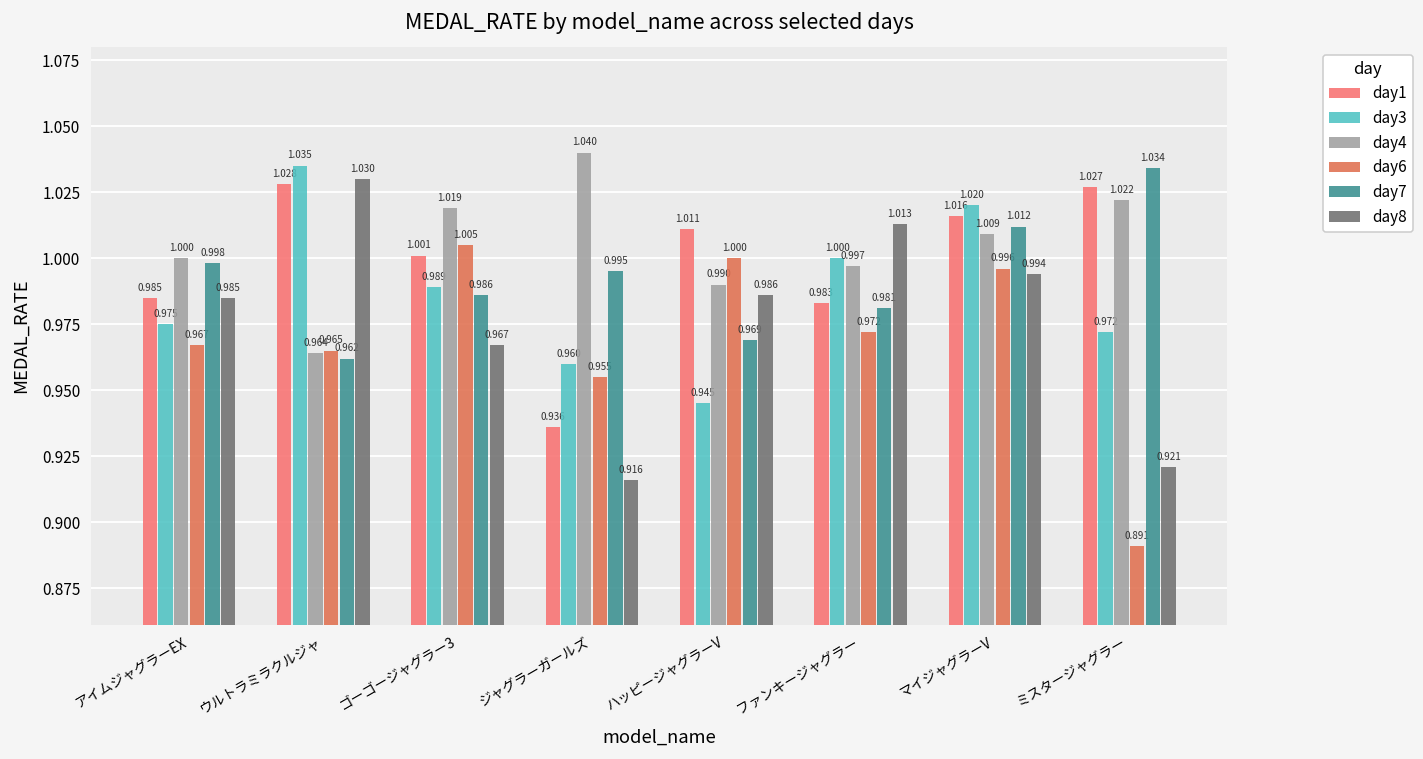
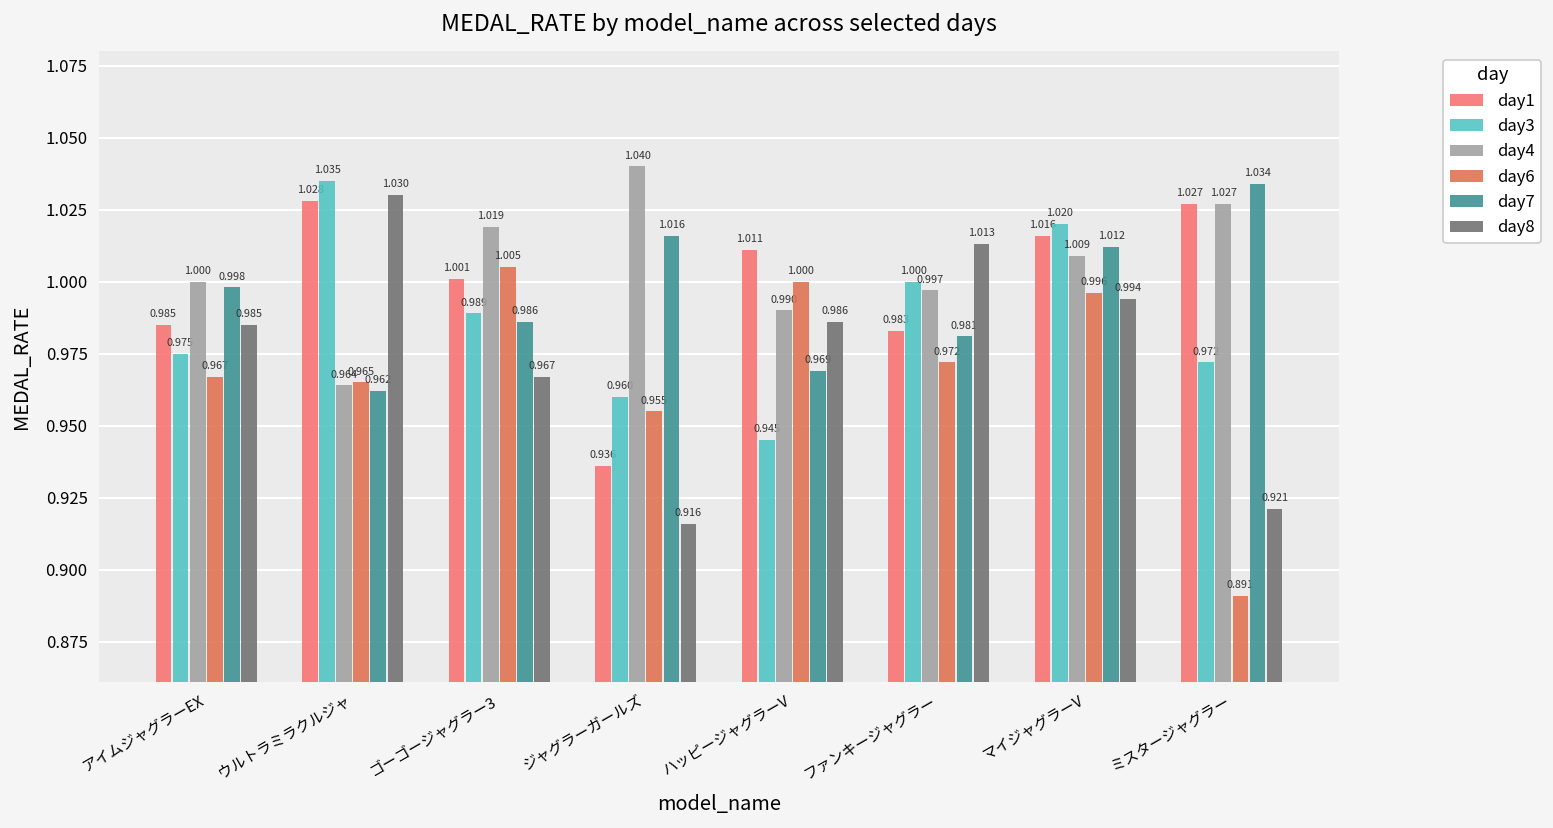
  {
    "day3": {
      "アイムジャグラーEX": 0.975,
      "ウルトラミラクルジャ": 1.035,
      "ゴーゴージャグラー3": 0.989,
      "ジャグラーガールズ": 0.960,
      "ハッピージャグラーV": 0.945,
      "ファンキージャグラー": 1.000,
      "マイジャグラーV": 1.020,
      "ミスタージャグラー": 0.972
    },
    "day4": {
      "アイムジャグラーEX": 1.000,
      "ゴーゴージャグラー3": 1.019,
      "ジャグラーガールズ": 1.040,
      "ハッピージャグラーV": 0.990,
      "ファンキージャグラー": 0.997,
      "マイジャグラーV": 1.009,
-     "ミスタージャグラー": 1.022
+     "ミスタージャグラー": 1.027
    },
    "day7": {
      "アイムジャグラーEX": 0.998,
      "ウルトラミラクルジャ": 0.962,
      "ゴーゴージャグラー3": 0.986,
-     "ジャグラーガールズ": 0.995,
+     "ジャグラーガールズ": 1.016,
      "ハッピージャグラーV": 0.969,
      "ファンキージャグラー": 0.981,
      "マイジャグラーV": 1.012,
      "ミスタージャグラー": 1.034
    },
    "day8": {
      "アイムジャグラーEX": 0.985,
      "ウルトラミラクルジャ": 1.030,
      "ゴーゴージャグラー3": 0.967,
      "ジャグラーガールズ": 0.916,
      "ハッピージャグラーV": 0.986,
      "ファンキージャグラー": 1.013,
      "マイジャグラーV": 0.994,
      "ミスタージャグラー": 0.921
    }
  }
